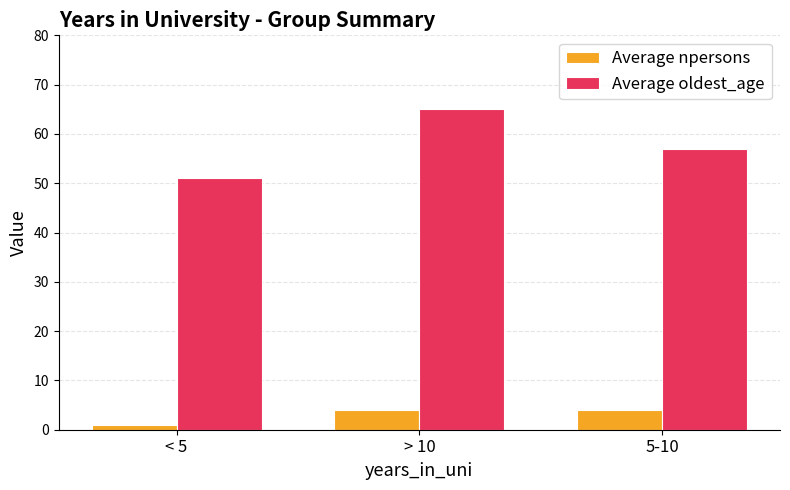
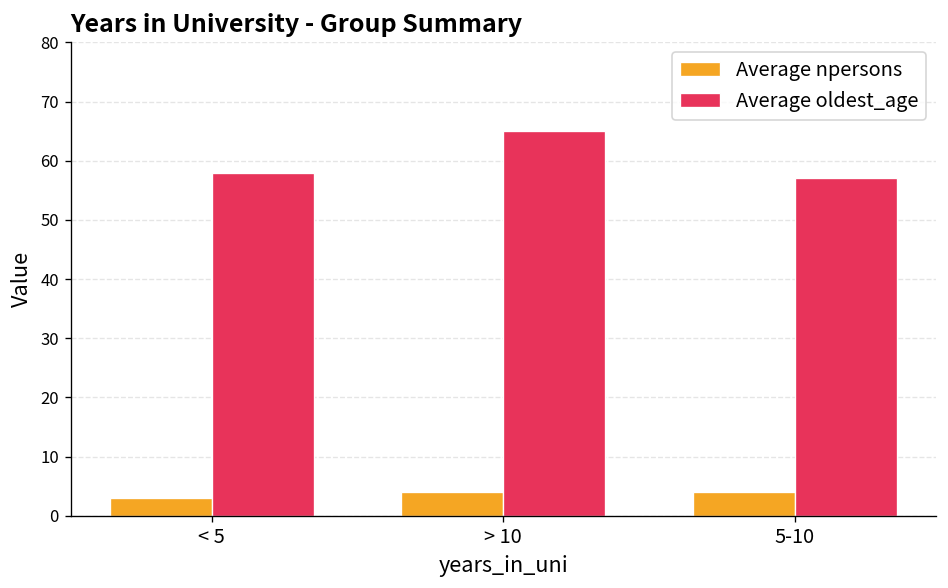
  {
    "Average npersons": {
-     "< 5": 1,
+     "< 5": 3,
      "> 10": 4,
      "5-10": 4
    },
    "Average oldest_age": {
-     "< 5": 51,
+     "< 5": 58,
      "> 10": 65,
      "5-10": 57
    }
  }
